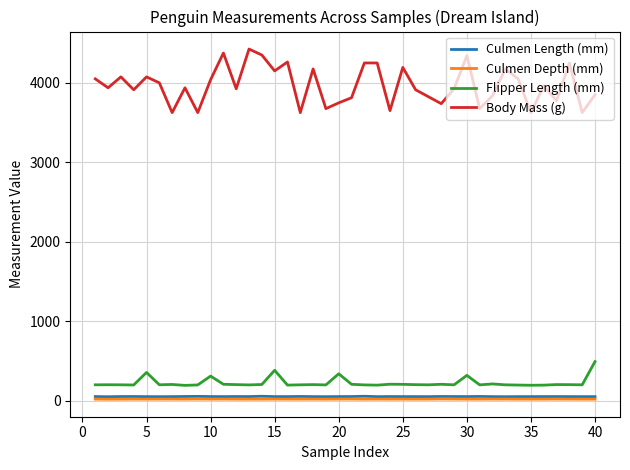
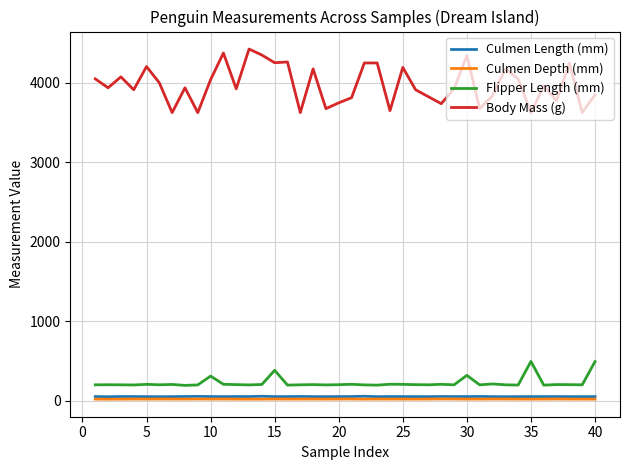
  {
    "Flipper Length (mm)": {
-     "5": 400,
+     "5": 200,
      "10": 300,
      "15": 400,
-     "20": 300,
+     "20": 200,
      "25": 200,
      "30": 300,
-     "35": 200,
+     "35": 500,
      "40": 500
    },
    "Body Mass (g)": {
-     "5": 4100,
+     "5": 4200,
      "10": 4000,
-     "15": 4200,
+     "15": 4300,
      "20": 3700,
      "25": 4200
    }
  }
